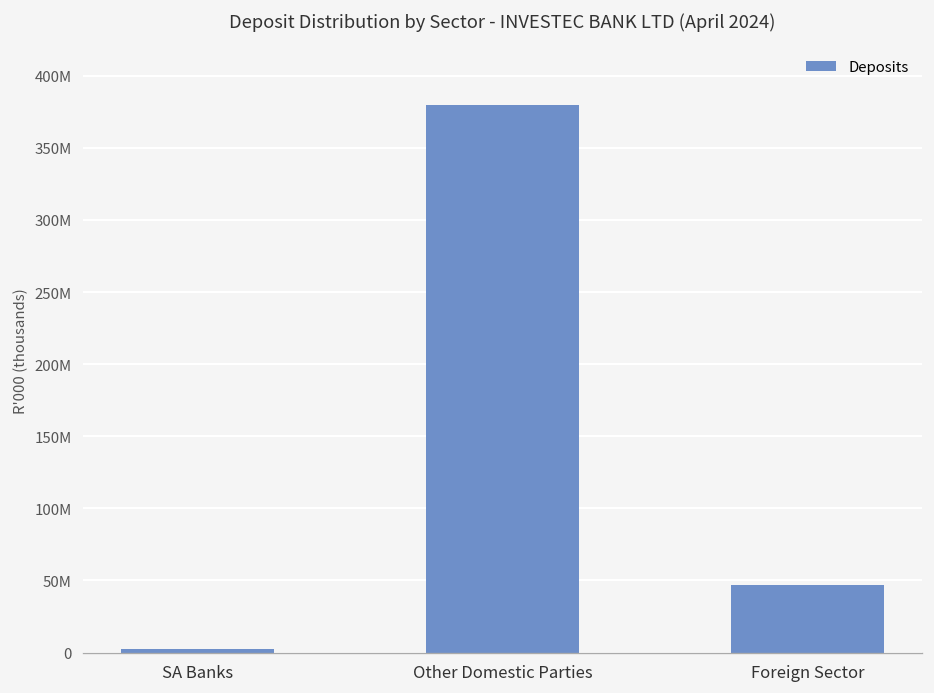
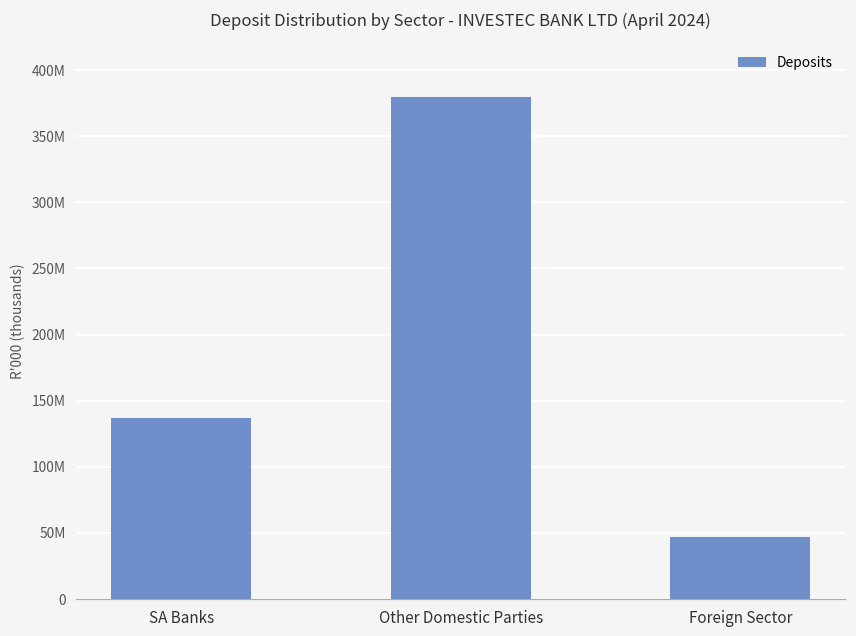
  {
-   "SA Banks": 2000000,
+   "SA Banks": 137000000,
    "Other Domestic Parties": 380000000,
    "Foreign Sector": 47000000
  }
